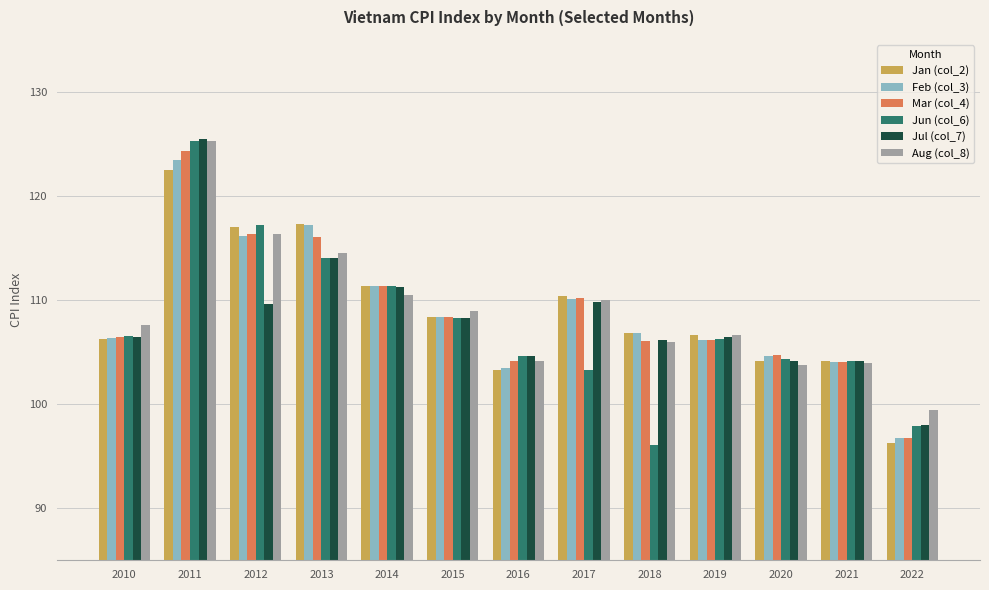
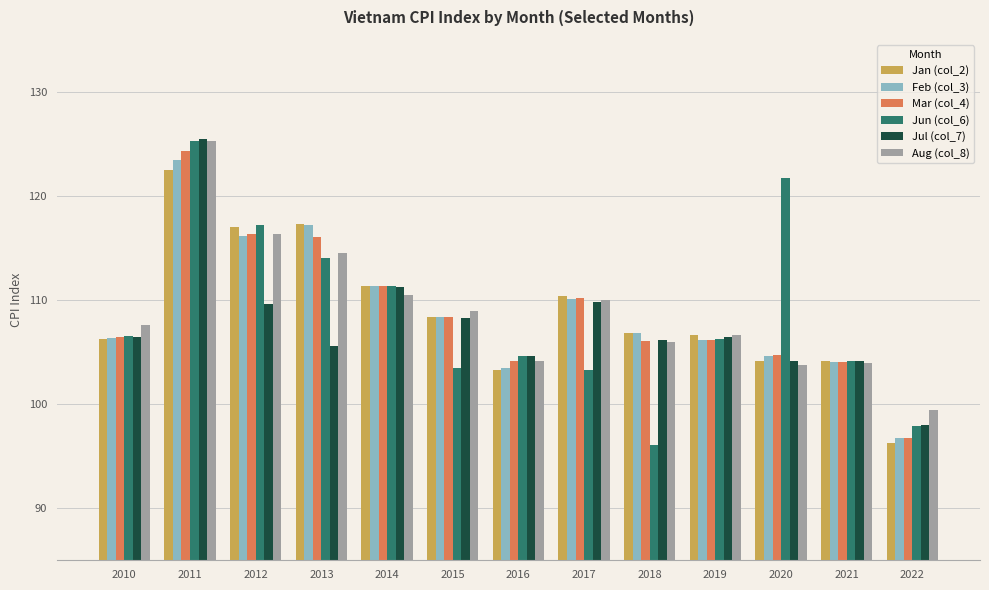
  {
    "Jun (col_6)": {
      "2010": 106.5,
      "2011": 125.2,
      "2012": 117.3,
      "2013": 114.1,
      "2014": 111.3,
-     "2015": 108.3,
+     "2015": 103.5,
      "2016": 104.6,
      "2017": 103.3,
      "2018": 96.1,
      "2019": 106.3,
-     "2020": 104.4,
+     "2020": 121.7,
      "2021": 104.1,
      "2022": 97.9
    },
    "Jul (col_7)": {
      "2010": 106.4,
      "2011": 125.4,
      "2012": 109.6,
-     "2013": 114.0,
+     "2013": 105.5,
      "2014": 111.3,
      "2015": 108.2,
      "2016": 104.6,
      "2017": 109.9,
      "2018": 106.1,
      "2019": 106.5,
      "2020": 104.2,
      "2021": 104.1,
      "2022": 98.0
    }
  }
